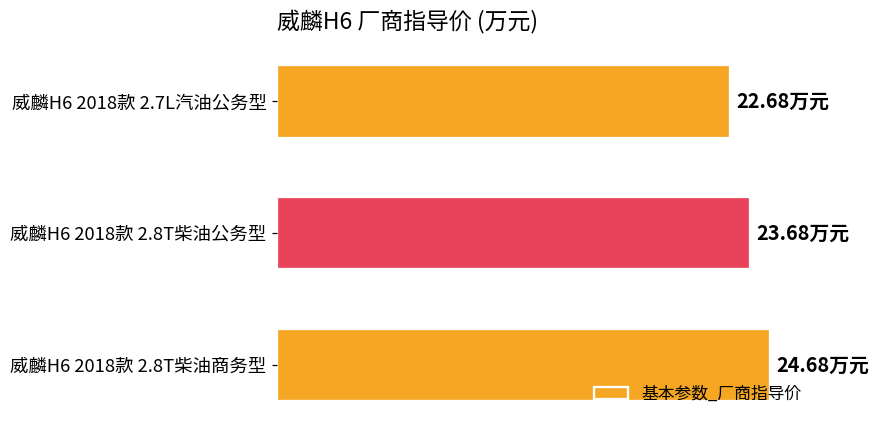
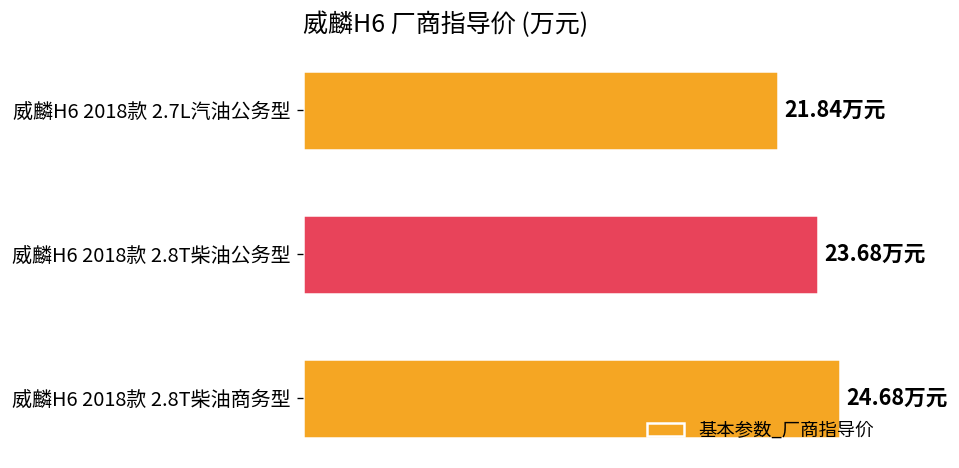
  {
-   "威麟H6 2018款 2.7L汽油公务型": 22.68,
+   "威麟H6 2018款 2.7L汽油公务型": 21.84,
    "威麟H6 2018款 2.8T柴油公务型": 23.68,
    "威麟H6 2018款 2.8T柴油商务型": 24.68
  }
